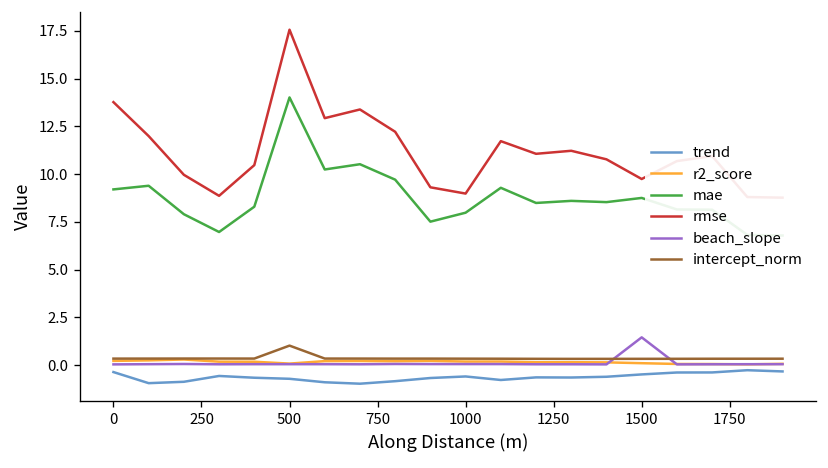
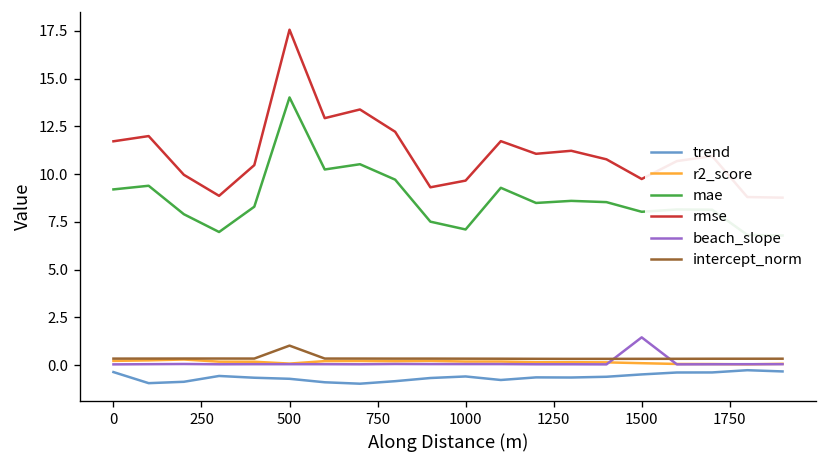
  {
    "trend": {
      "0": -0.4,
      "500": -0.7,
      "1000": -0.6,
      "1500": -0.5
    },
    "r2_score": {
      "1500": 0.1
    },
    "mae": {
      "0": 9.2,
      "500": 14.0,
-     "1000": 8.0,
-     "1500": 8.8
+     "1000": 7.1,
+     "1500": 8.0
    },
    "rmse": {
-     "0": 13.8,
+     "0": 11.7,
      "500": 17.6,
-     "1000": 9.0,
+     "1000": 9.7,
      "1500": 9.7
    },
    "beach_slope": {
      "0": 0.0,
      "1500": 1.5
    },
    "intercept_norm": {
      "500": 1.0,
      "1500": 0.3
    }
  }
